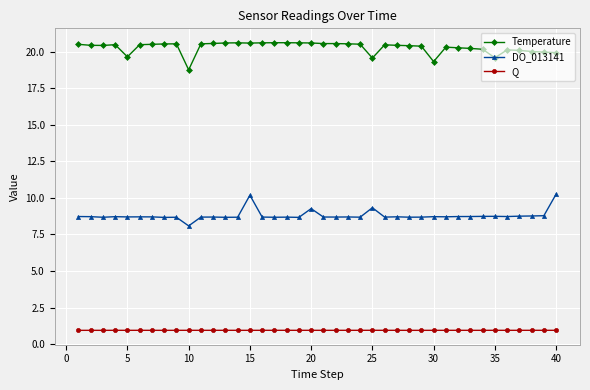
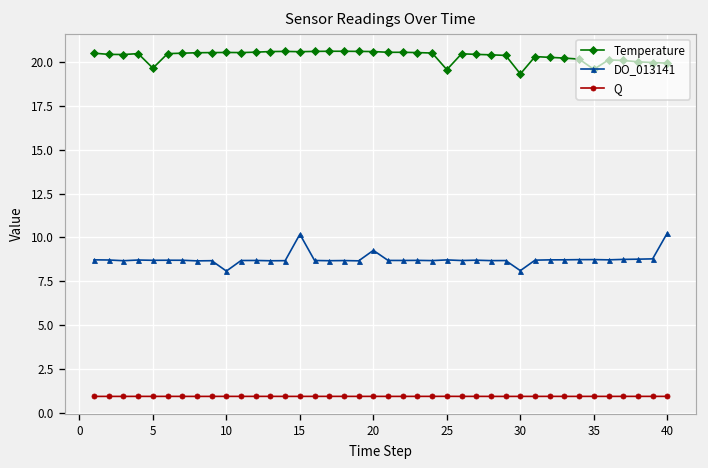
  {
    "Temperature": {
      "5": 19.6,
-     "10": 18.8,
+     "10": 20.5,
      "15": 20.6,
      "20": 20.6,
      "25": 19.6,
      "30": 19.3
    },
    "DO_013141": {
      "5": 8.7,
      "10": 8.1,
      "15": 10.2,
      "20": 9.3,
-     "25": 9.3,
-     "30": 8.7,
+     "25": 8.7,
+     "30": 8.1,
      "35": 8.7,
      "40": 10.3
    },
    "Q": {
      "5": 0.9,
      "10": 0.9,
      "15": 0.9,
      "20": 0.9,
      "25": 0.9,
      "30": 0.9,
      "35": 0.9,
      "40": 0.9
    }
  }
